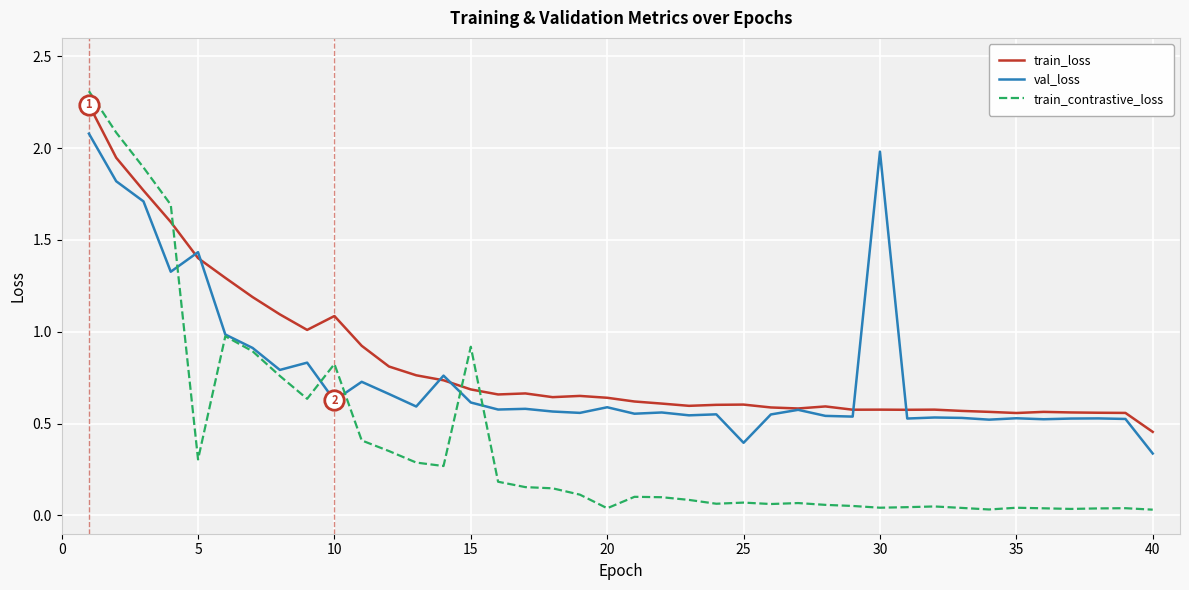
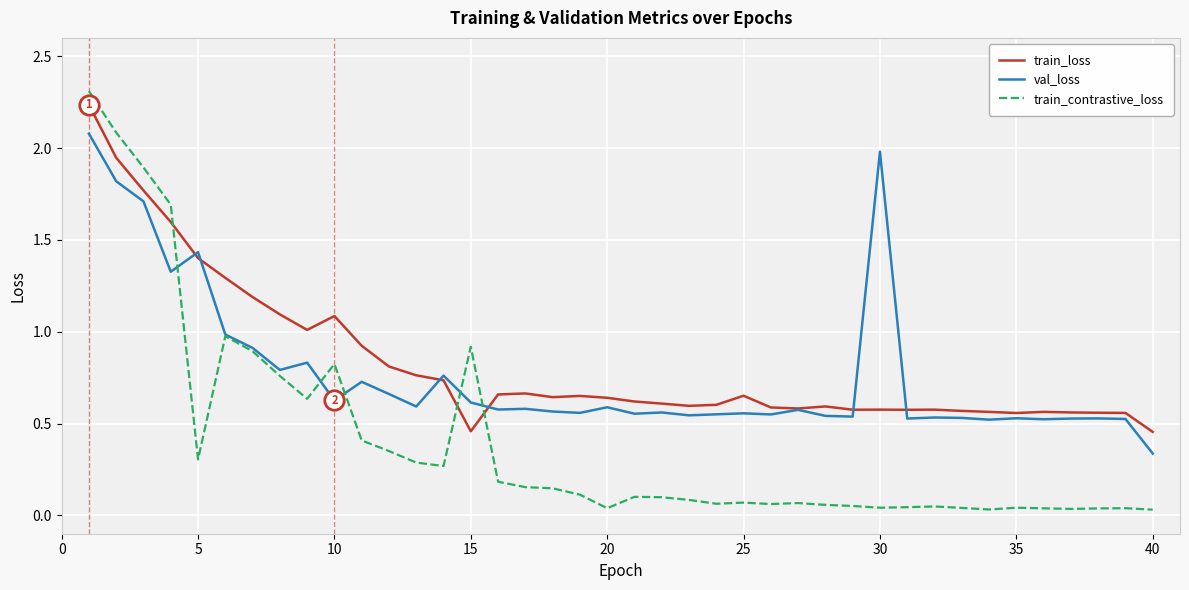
  {
    "train_loss": {
      "5": 1.40,
      "10": 1.09,
-     "15": 0.69,
+     "15": 0.46,
      "20": 0.64,
-     "25": 0.60,
+     "25": 0.65,
      "30": 0.58,
      "35": 0.56,
      "40": 0.45
    },
    "val_loss": {
      "5": 1.43,
      "15": 0.61,
      "20": 0.59,
-     "25": 0.40,
+     "25": 0.56,
      "30": 1.98,
      "35": 0.53,
      "40": 0.34
    },
    "train_contrastive_loss": {
      "5": 0.30,
      "10": 0.82,
      "15": 0.92,
      "20": 0.04,
      "25": 0.07,
      "30": 0.04,
      "35": 0.04,
      "40": 0.03
    }
  }
